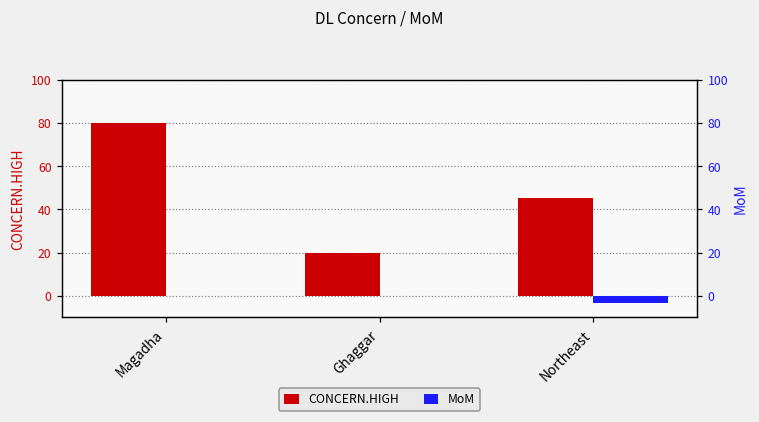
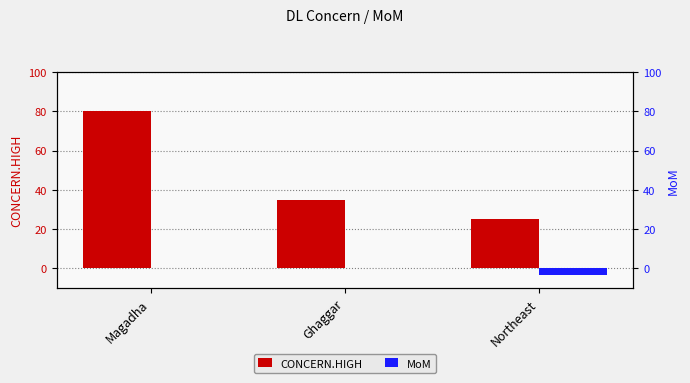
  {
    "CONCERN.HIGH": {
      "Magadha": 80,
-     "Ghaggar": 20,
-     "Northeast": 45
+     "Ghaggar": 35,
+     "Northeast": 25
    },
    "MoM": {
      "Magadha": 0,
      "Ghaggar": 0,
      "Northeast": -3
    }
  }
